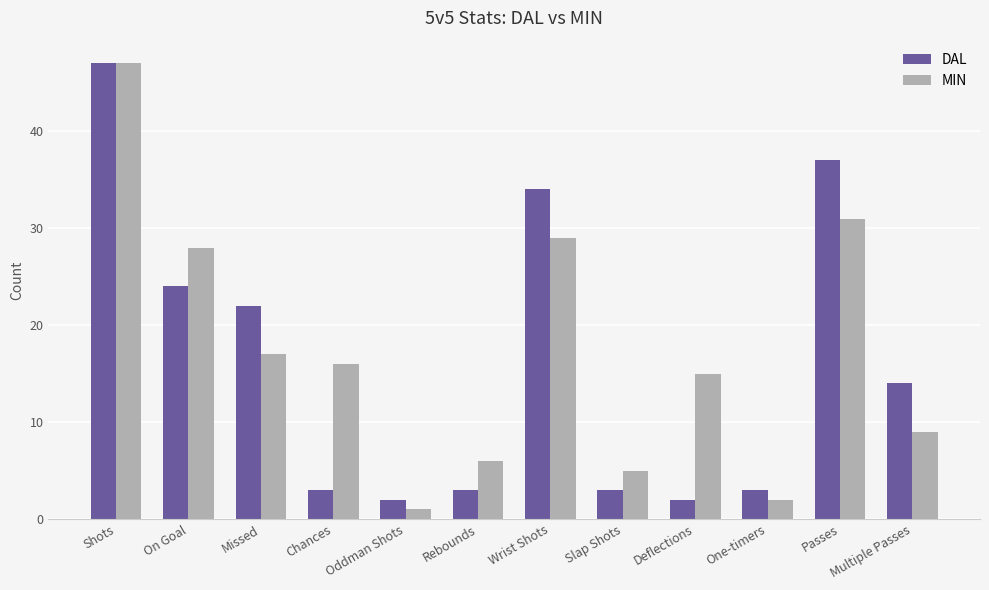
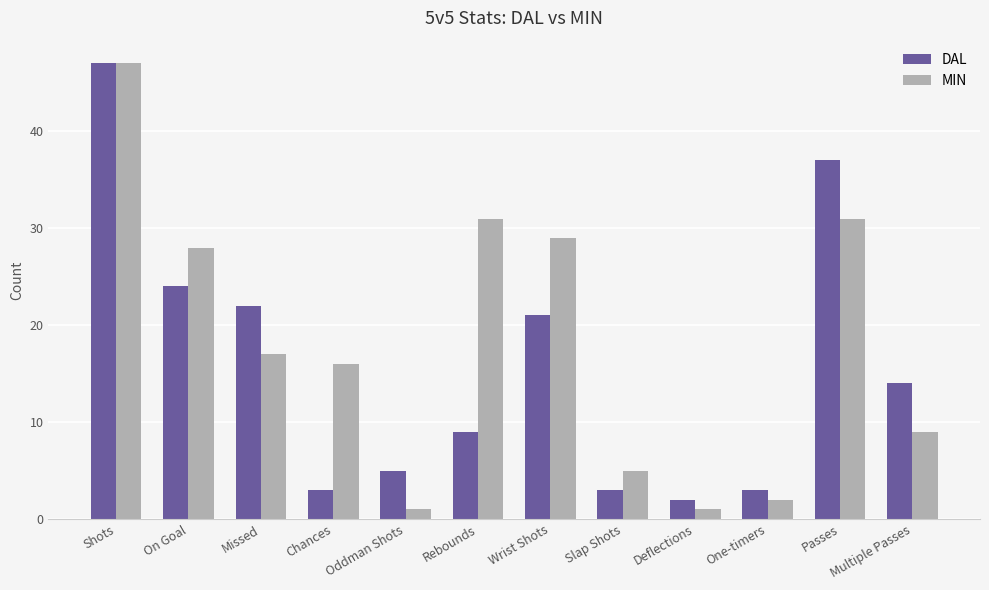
  {
    "DAL": {
      "Shots": 47,
      "On Goal": 24,
      "Missed": 22,
      "Chances": 3,
-     "Oddman Shots": 2,
-     "Rebounds": 3,
-     "Wrist Shots": 34,
+     "Oddman Shots": 5,
+     "Rebounds": 9,
+     "Wrist Shots": 21,
      "Slap Shots": 3,
      "Deflections": 2,
      "One-timers": 3,
      "Passes": 37,
      "Multiple Passes": 14
    },
    "MIN": {
      "Shots": 47,
      "On Goal": 28,
      "Missed": 17,
      "Chances": 16,
      "Oddman Shots": 1,
-     "Rebounds": 6,
+     "Rebounds": 31,
      "Wrist Shots": 29,
      "Slap Shots": 5,
-     "Deflections": 15,
+     "Deflections": 1,
      "One-timers": 2,
      "Passes": 31,
      "Multiple Passes": 9
    }
  }
